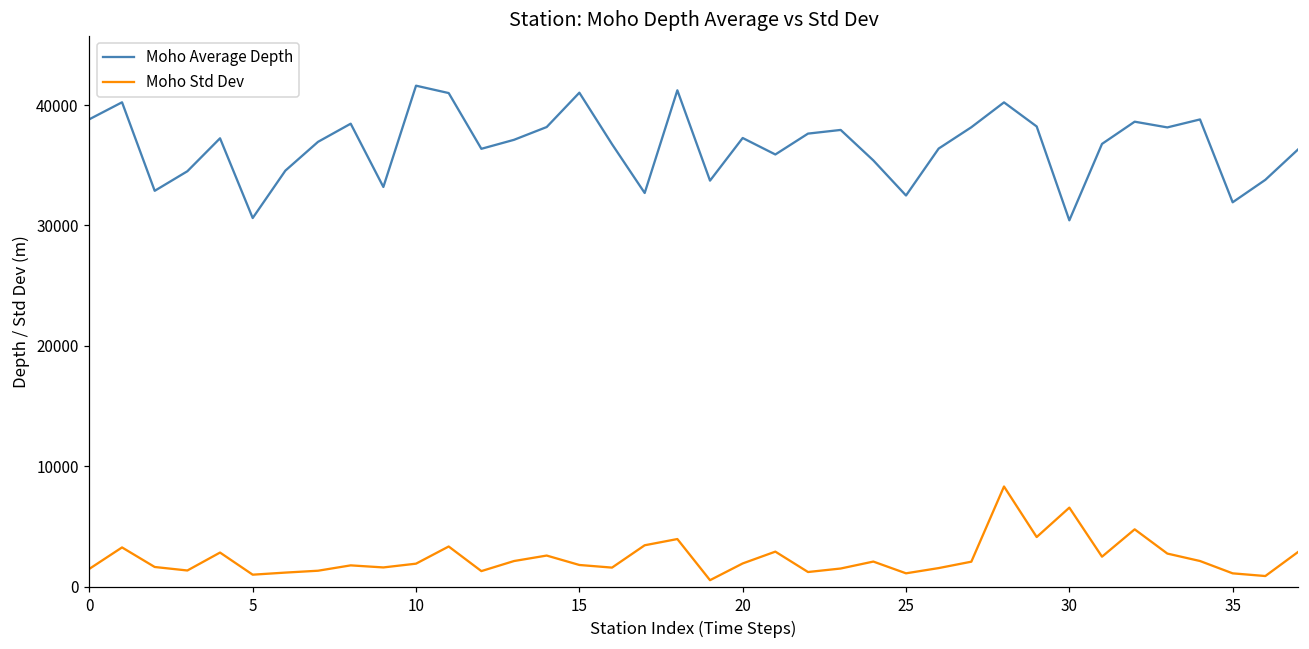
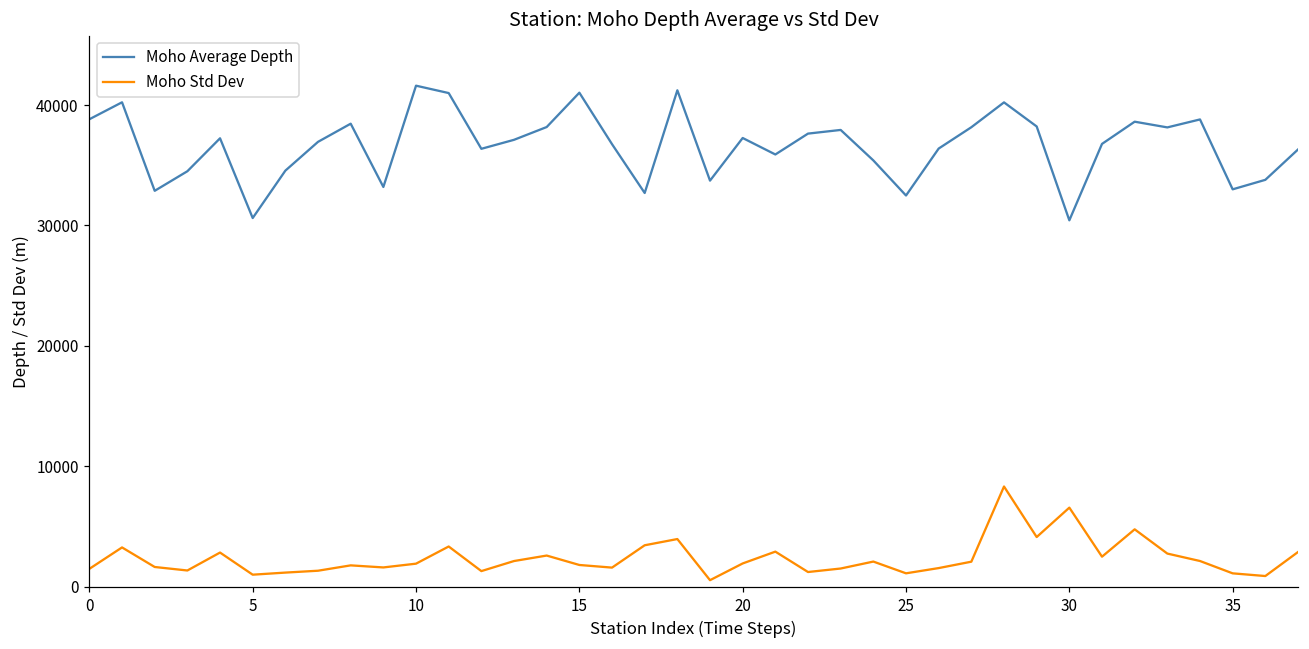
  {
    "Moho Average Depth": {
      "0": 38800,
      "5": 30600,
      "10": 41600,
      "15": 41000,
      "20": 37300,
      "25": 32500,
      "30": 30400,
-     "35": 31900
+     "35": 33000
    },
    "Moho Std Dev": {
      "0": 1500,
      "5": 1000,
      "10": 1900,
      "15": 1800,
      "20": 1900,
      "25": 1100,
      "30": 6600,
      "35": 1100
    }
  }
